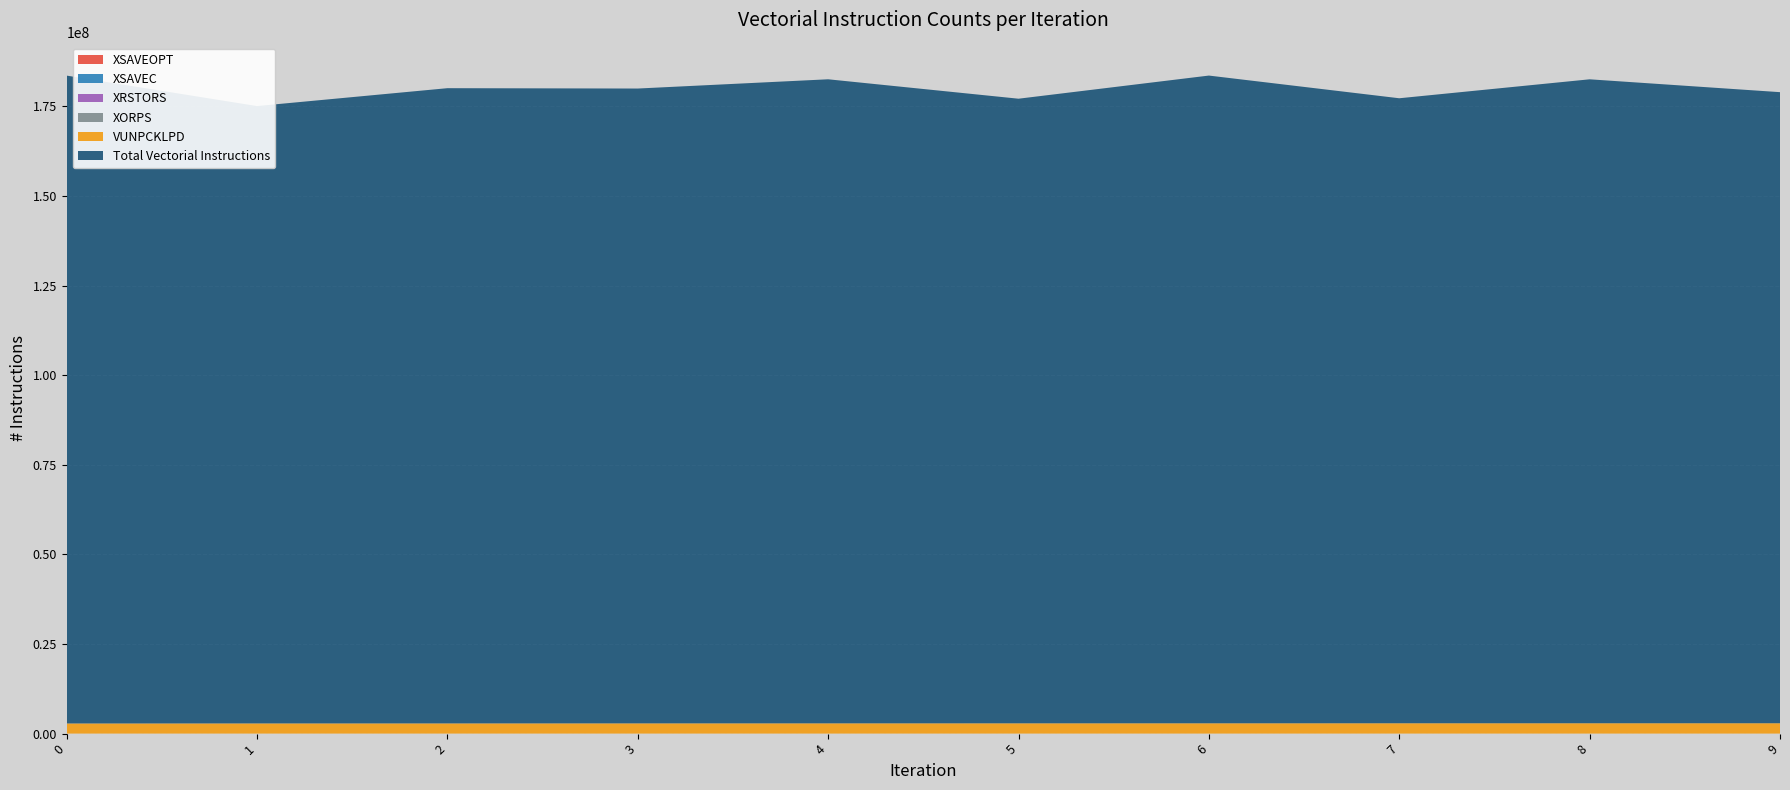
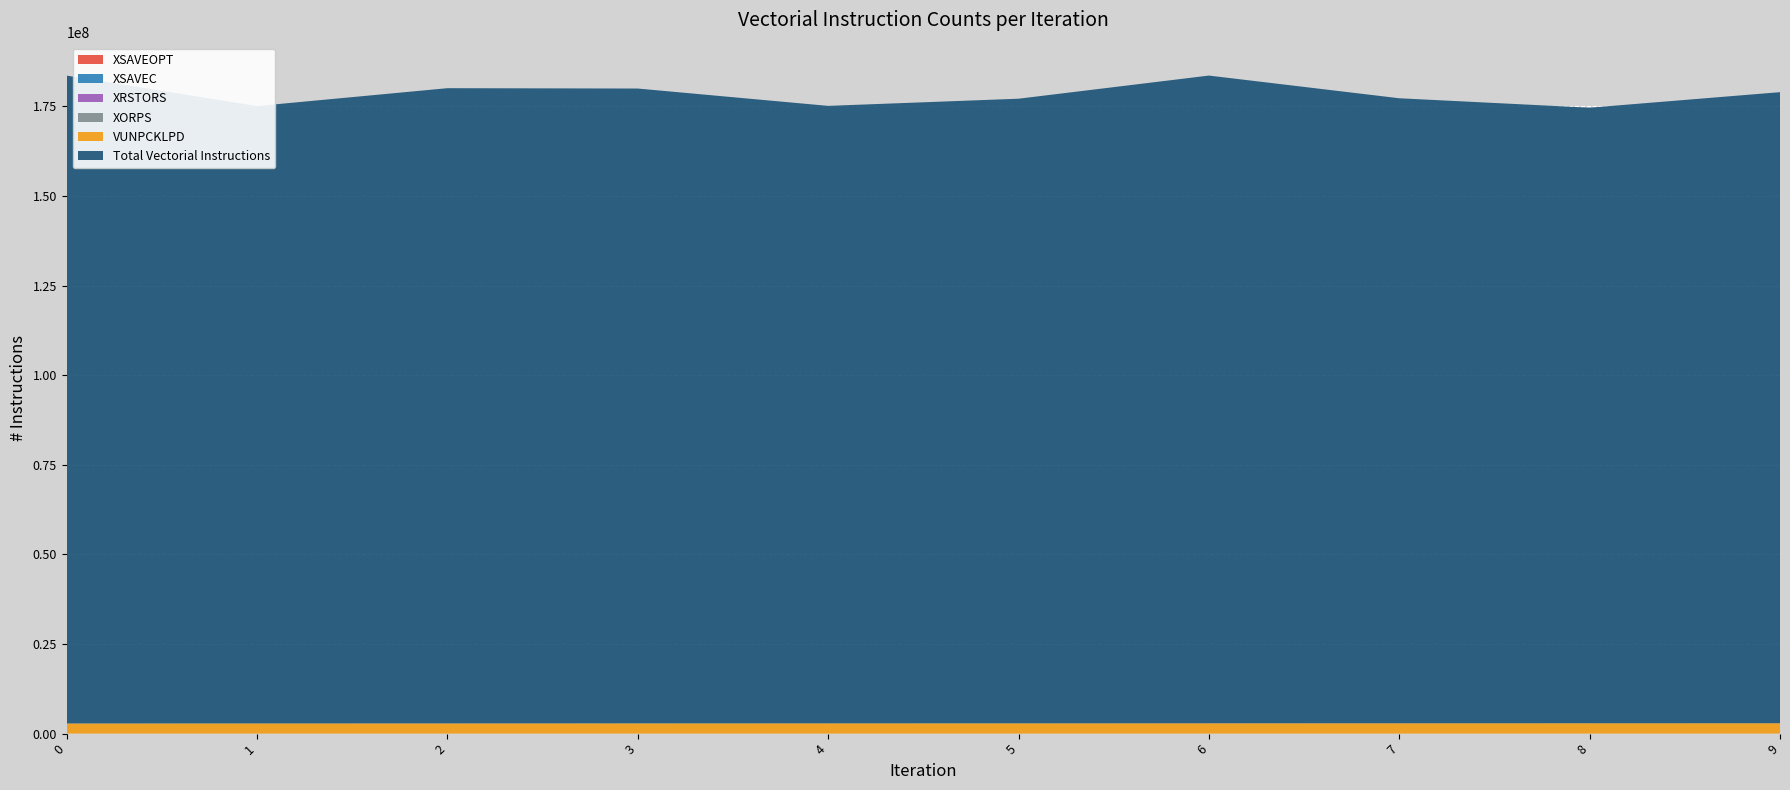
  {
    "XORPS": {
      "0": 0,
      "1": 0,
      "2": 0,
      "3": 0,
      "4": 0,
      "5": 0,
      "6": 0,
      "7": 0,
      "8": 0,
      "9": 0
    },
    "VUNPCKLPD": {
      "0": 3000000,
      "1": 3000000,
      "2": 3000000,
      "3": 3000000,
      "4": 3000000,
      "5": 3000000,
      "6": 3000000,
      "7": 3000000,
      "8": 3000000,
      "9": 3000000
    },
    "Total Vectorial Instructions": {
      "0": 181000000,
      "2": 177000000,
      "3": 177000000,
-     "4": 180000000,
+     "4": 172000000,
      "5": 174000000,
      "6": 181000000,
      "7": 174000000,
-     "8": 180000000,
+     "8": 172000000,
      "9": 176000000
    }
  }
